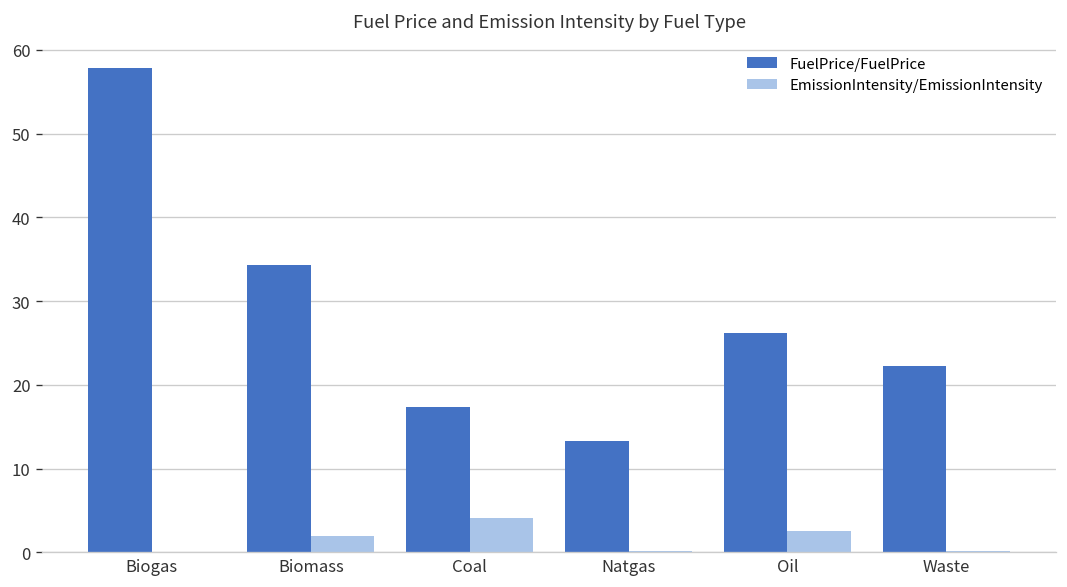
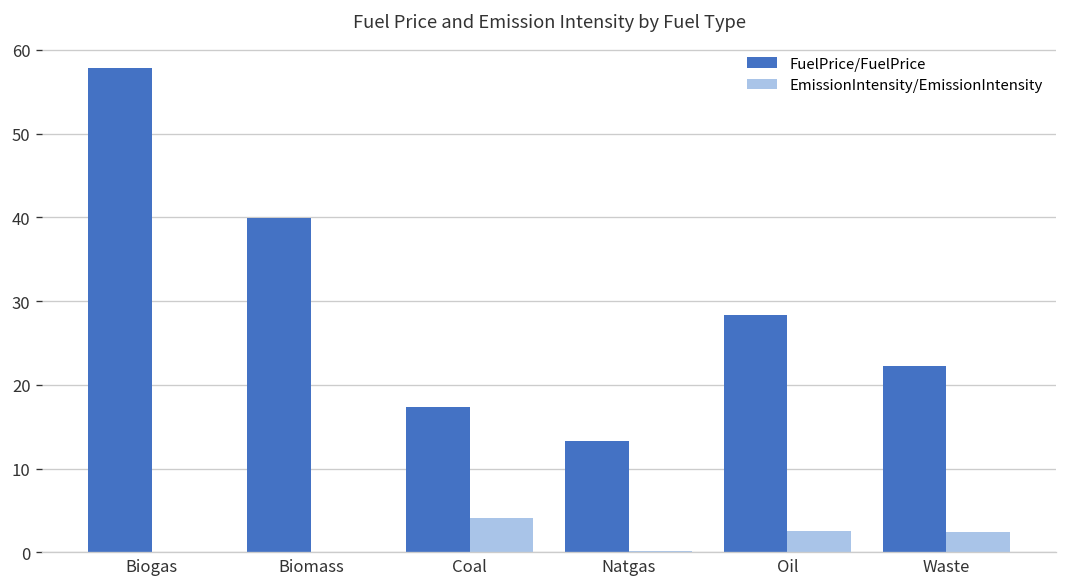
  {
    "FuelPrice/FuelPrice": {
      "Biogas": 58,
-     "Biomass": 34,
+     "Biomass": 40,
      "Coal": 17,
      "Natgas": 13,
-     "Oil": 26,
+     "Oil": 28,
      "Waste": 22
    },
    "EmissionIntensity/EmissionIntensity": {
      "Biogas": 0,
-     "Biomass": 2,
+     "Biomass": 0,
      "Coal": 4,
      "Oil": 3,
-     "Waste": 0
+     "Waste": 2
    }
  }
